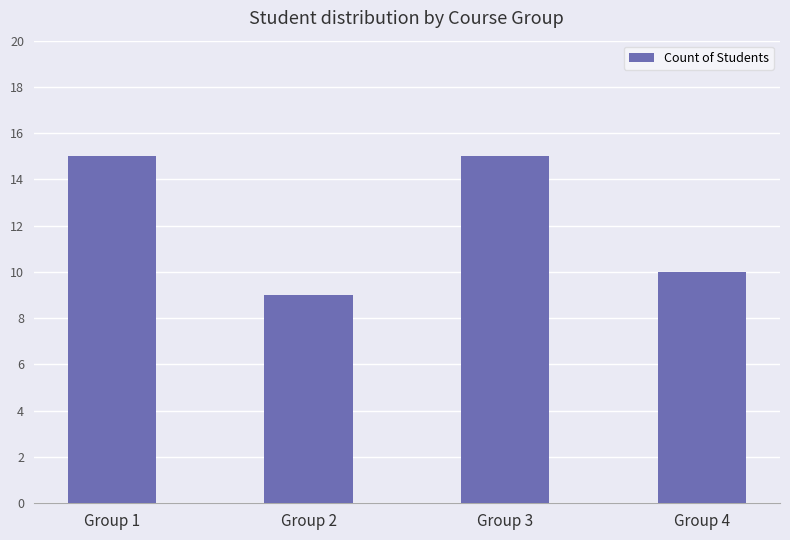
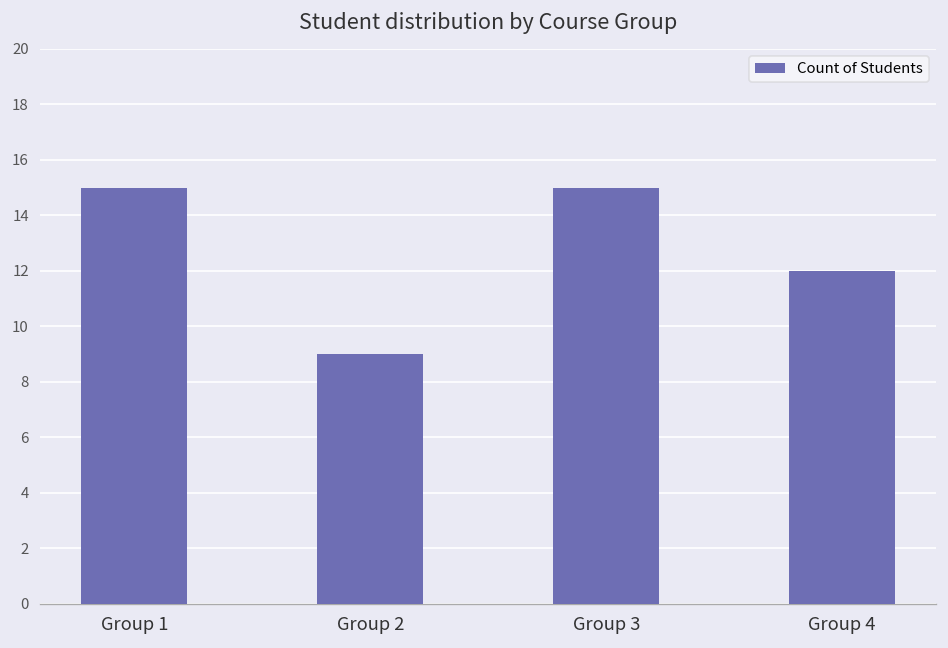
  {
    "Group 1": 15,
    "Group 2": 9,
    "Group 3": 15,
-   "Group 4": 10
+   "Group 4": 12
  }
